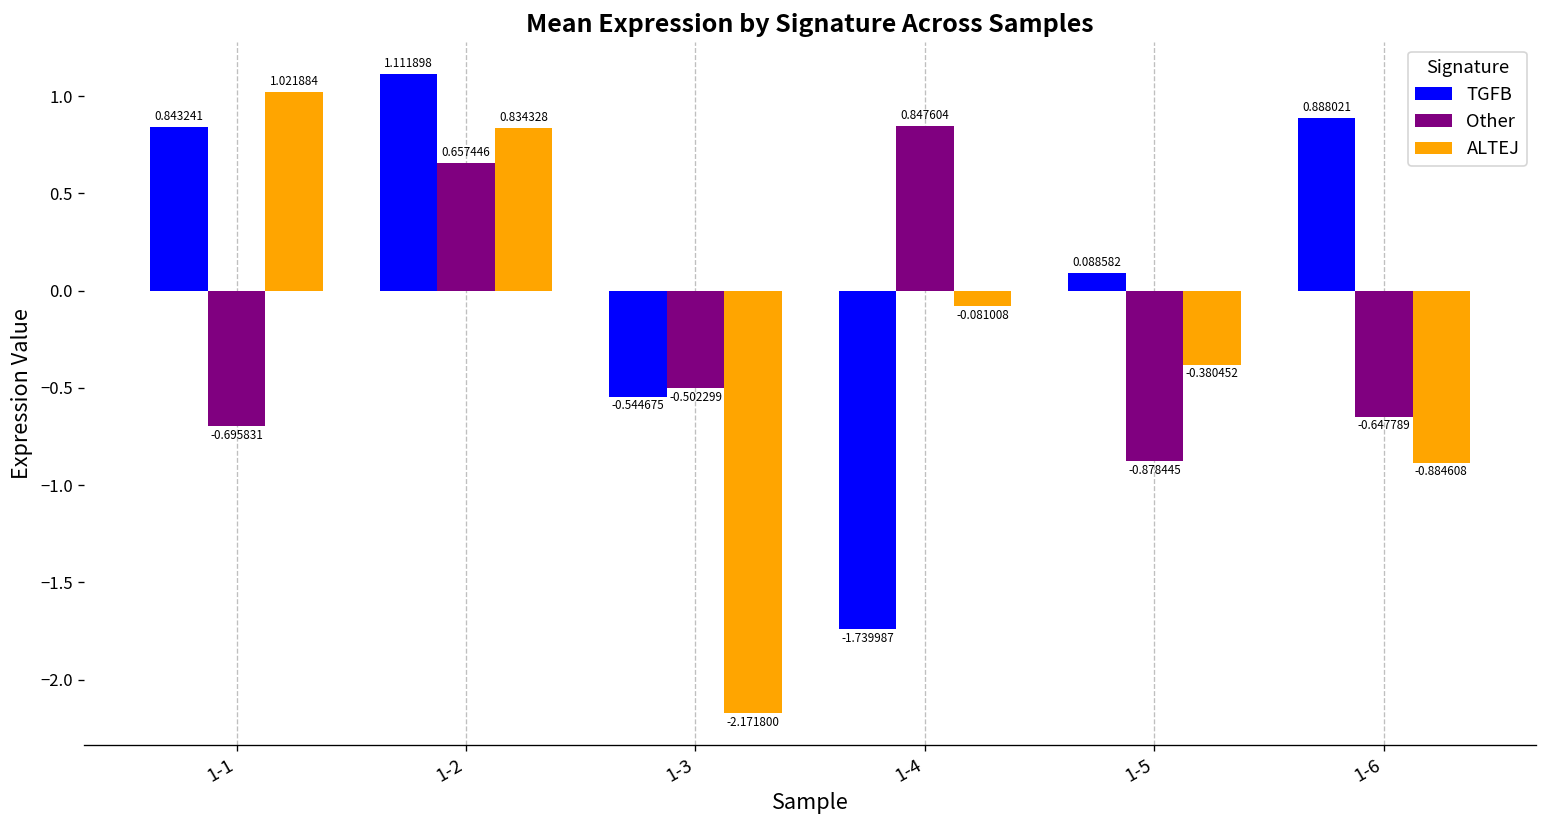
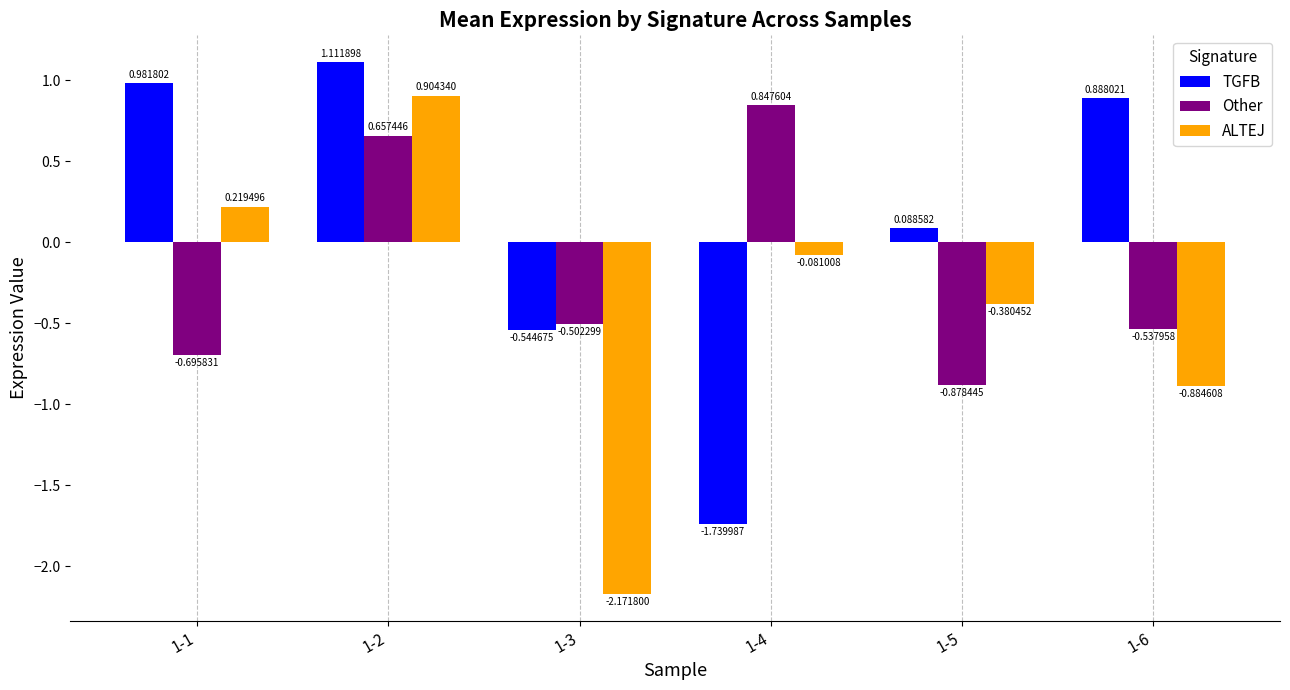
  {
    "TGFB": {
-     "1-1": 0.843241,
+     "1-1": 0.981802,
      "1-2": 1.111898,
      "1-3": -0.544675,
      "1-4": -1.739987,
      "1-5": 0.088582,
      "1-6": 0.888021
    },
    "Other": {
      "1-1": -0.695831,
      "1-2": 0.657446,
      "1-3": -0.502299,
      "1-4": 0.847604,
      "1-5": -0.878445,
-     "1-6": -0.647789
+     "1-6": -0.537958
    },
    "ALTEJ": {
-     "1-1": 1.021884,
-     "1-2": 0.834328,
+     "1-1": 0.219496,
+     "1-2": 0.904340,
      "1-3": -2.171800,
      "1-4": -0.081008,
      "1-5": -0.380452,
      "1-6": -0.884608
    }
  }
